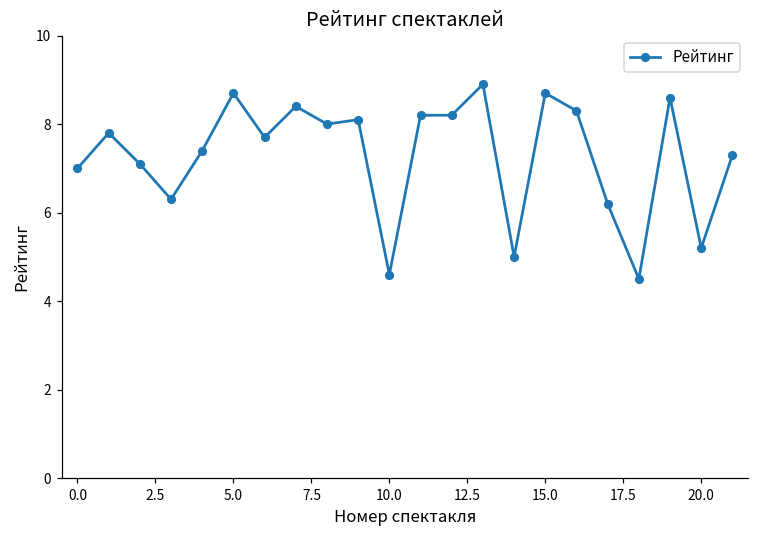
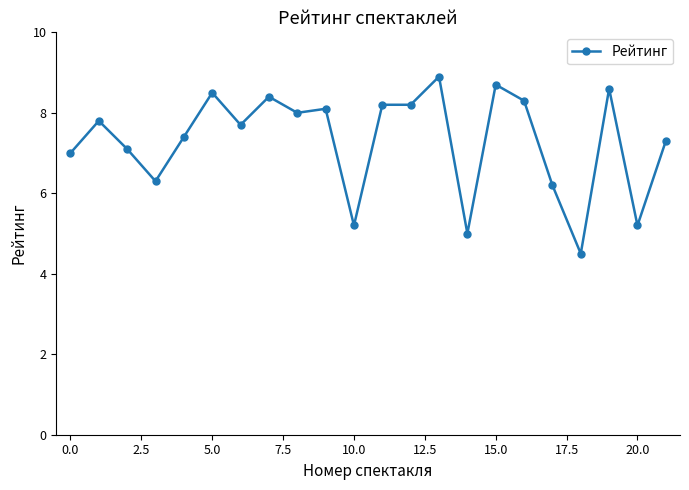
  {
    "0.0": 7.0,
-   "5.0": 8.7,
-   "10.0": 4.6,
+   "5.0": 8.5,
+   "10.0": 5.2,
    "15.0": 8.7,
    "20.0": 5.2
  }
